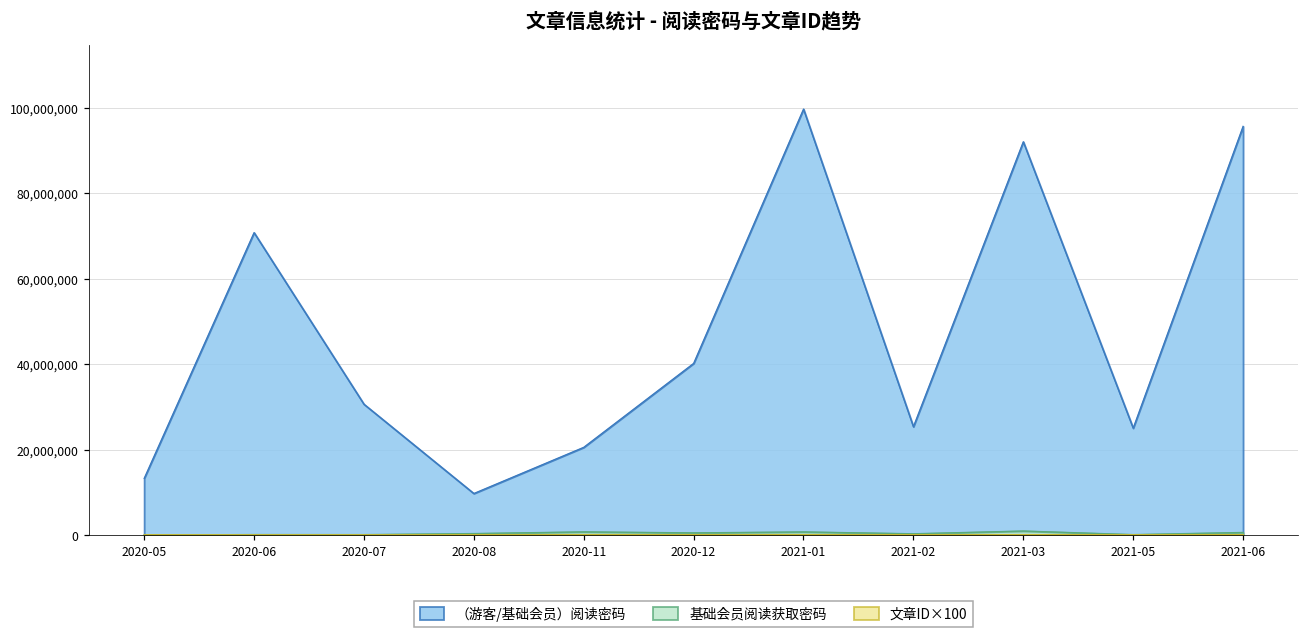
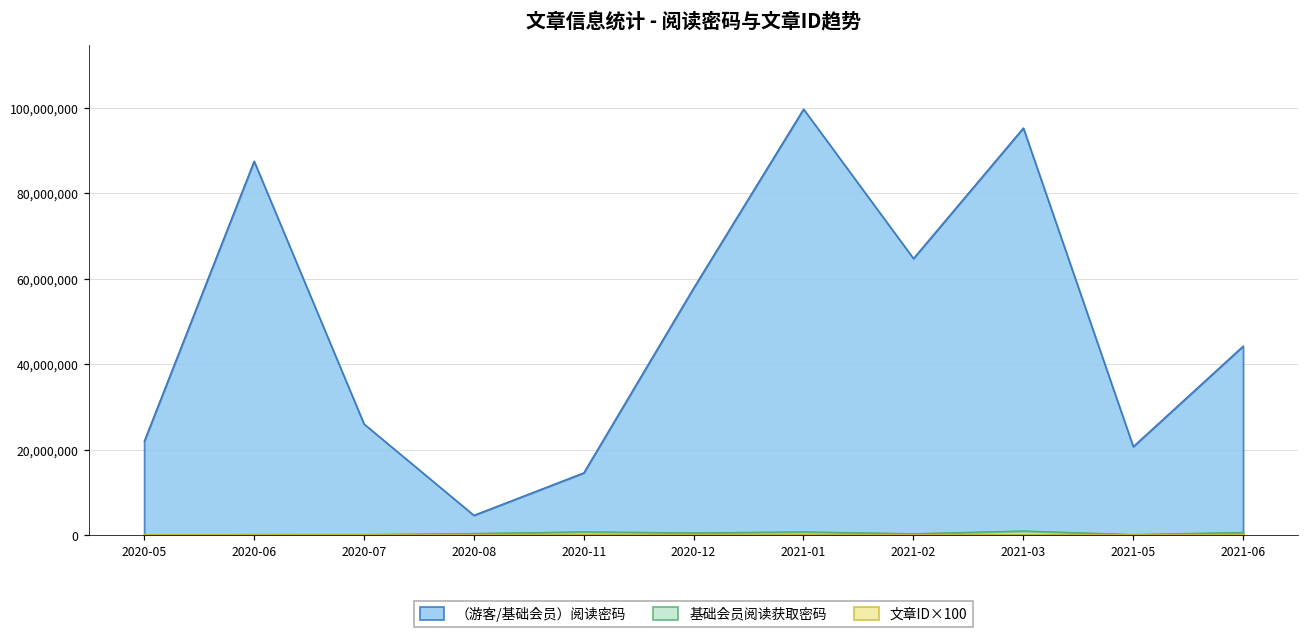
  {
    "（游客/基础会员）阅读密码": {
-     "2020-05": "13,000,000",
-     "2020-06": "71,000,000",
-     "2020-07": "31,000,000",
-     "2020-08": "10,000,000",
-     "2020-11": "21,000,000",
-     "2020-12": "40,000,000",
+     "2020-05": "22,000,000",
+     "2020-06": "87,000,000",
+     "2020-07": "26,000,000",
+     "2020-08": "5,000,000",
+     "2020-11": "15,000,000",
+     "2020-12": "58,000,000",
      "2021-01": "100,000,000",
-     "2021-02": "25,000,000",
-     "2021-03": "92,000,000",
-     "2021-05": "25,000,000",
-     "2021-06": "96,000,000"
+     "2021-02": "65,000,000",
+     "2021-03": "95,000,000",
+     "2021-05": "21,000,000",
+     "2021-06": "44,000,000"
    },
    "基础会员阅读获取密码": {
      "2020-11": "1,000,000",
      "2021-01": "1,000,000",
      "2021-03": "1,000,000"
    },
    "文章ID×100": {
      "2020-11": "0",
      "2021-01": "0",
      "2021-03": "0"
    }
  }
